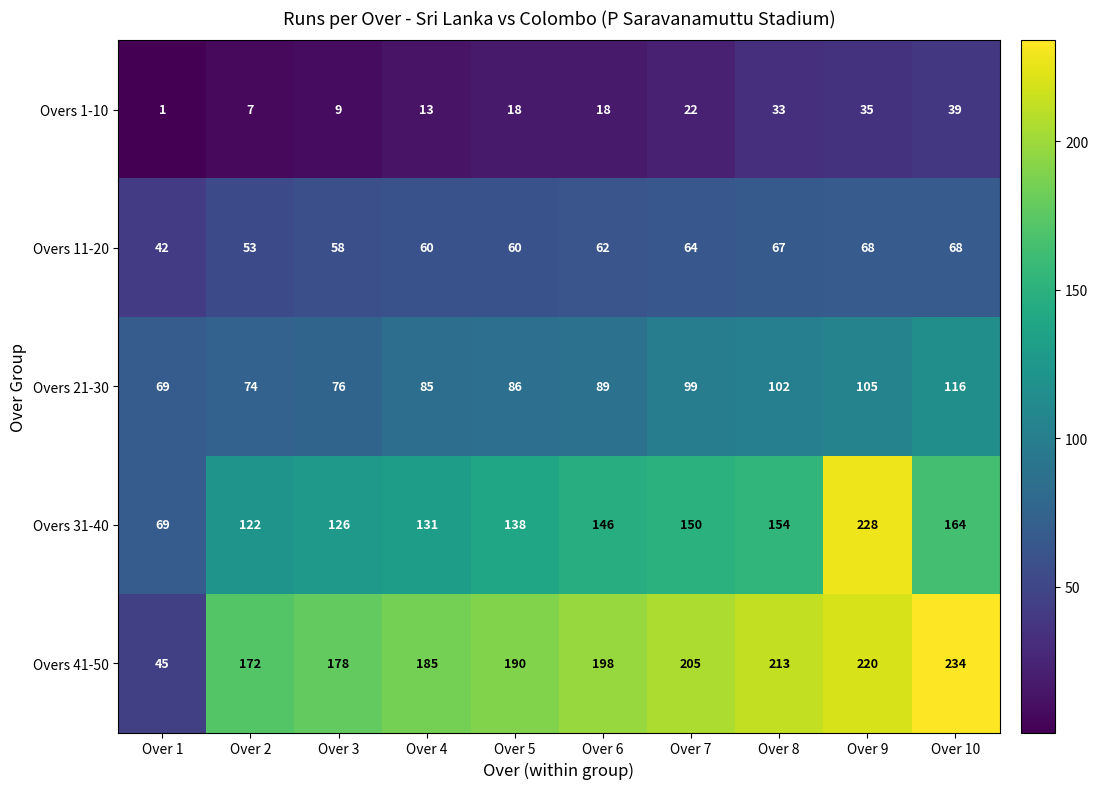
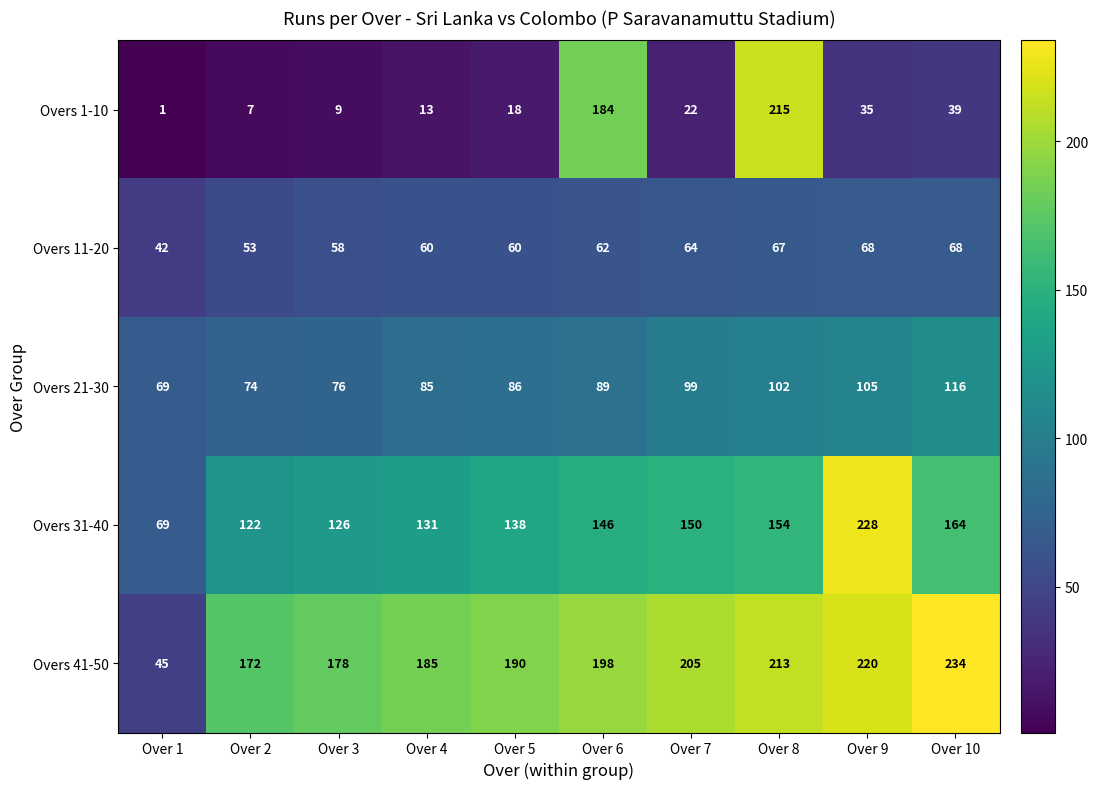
  {
    "Overs 1-10": {
      "Over 1": 1,
      "Over 2": 7,
      "Over 3": 9,
      "Over 4": 13,
      "Over 5": 18,
-     "Over 6": 18,
+     "Over 6": 184,
      "Over 7": 22,
-     "Over 8": 33,
+     "Over 8": 215,
      "Over 9": 35,
      "Over 10": 39
    },
    "Overs 11-20": {
      "Over 1": 42,
      "Over 2": 53,
      "Over 3": 58,
      "Over 4": 60,
      "Over 5": 60,
      "Over 6": 62,
      "Over 7": 64,
      "Over 8": 67,
      "Over 9": 68,
      "Over 10": 68
    },
    "Overs 21-30": {
      "Over 1": 69,
      "Over 2": 74,
      "Over 3": 76,
      "Over 4": 85,
      "Over 5": 86,
      "Over 6": 89,
      "Over 7": 99,
      "Over 8": 102,
      "Over 9": 105,
      "Over 10": 116
    },
    "Overs 31-40": {
      "Over 1": 69,
      "Over 2": 122,
      "Over 3": 126,
      "Over 4": 131,
      "Over 5": 138,
      "Over 6": 146,
      "Over 7": 150,
      "Over 8": 154,
      "Over 9": 228,
      "Over 10": 164
    },
    "Overs 41-50": {
      "Over 1": 45,
      "Over 2": 172,
      "Over 3": 178,
      "Over 4": 185,
      "Over 5": 190,
      "Over 6": 198,
      "Over 7": 205,
      "Over 8": 213,
      "Over 9": 220,
      "Over 10": 234
    }
  }
